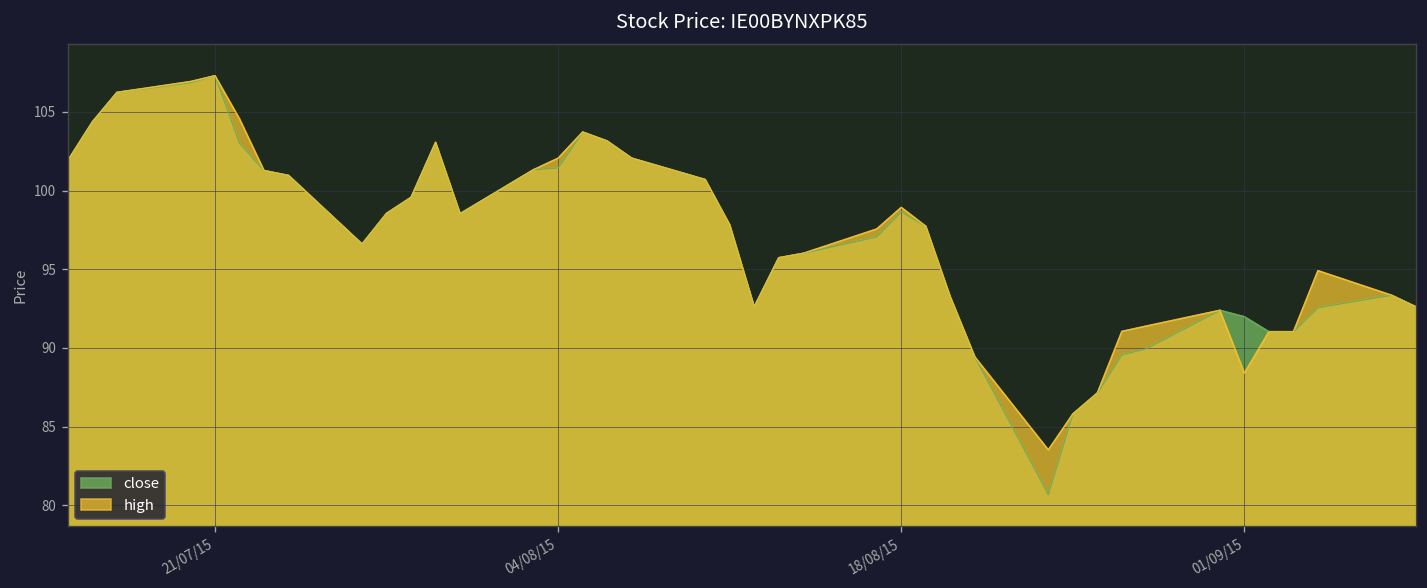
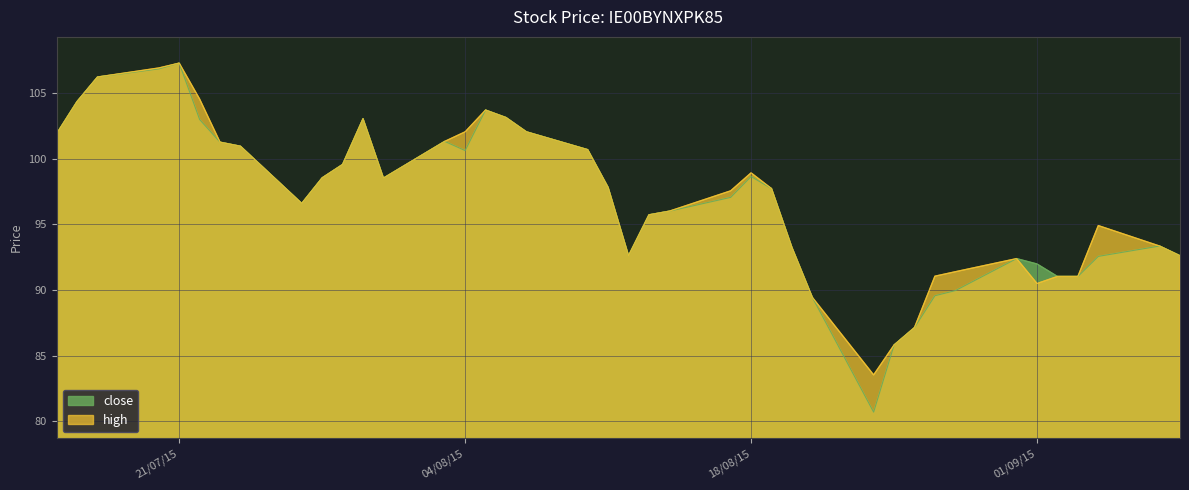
  {
    "close": {
-     "04/08/15": 101.4,
+     "04/08/15": 100.6,
      "18/08/15": 98.7,
      "01/09/15": 92.0
    },
    "high": {
      "04/08/15": 102.1,
      "18/08/15": 98.9,
-     "01/09/15": 88.4
+     "01/09/15": 90.5
    }
  }
